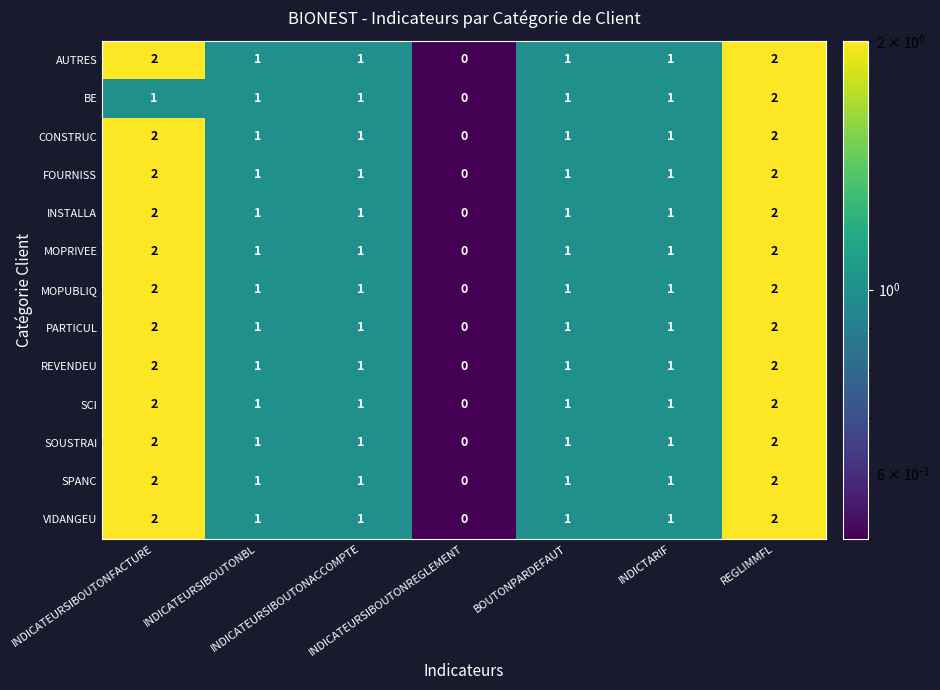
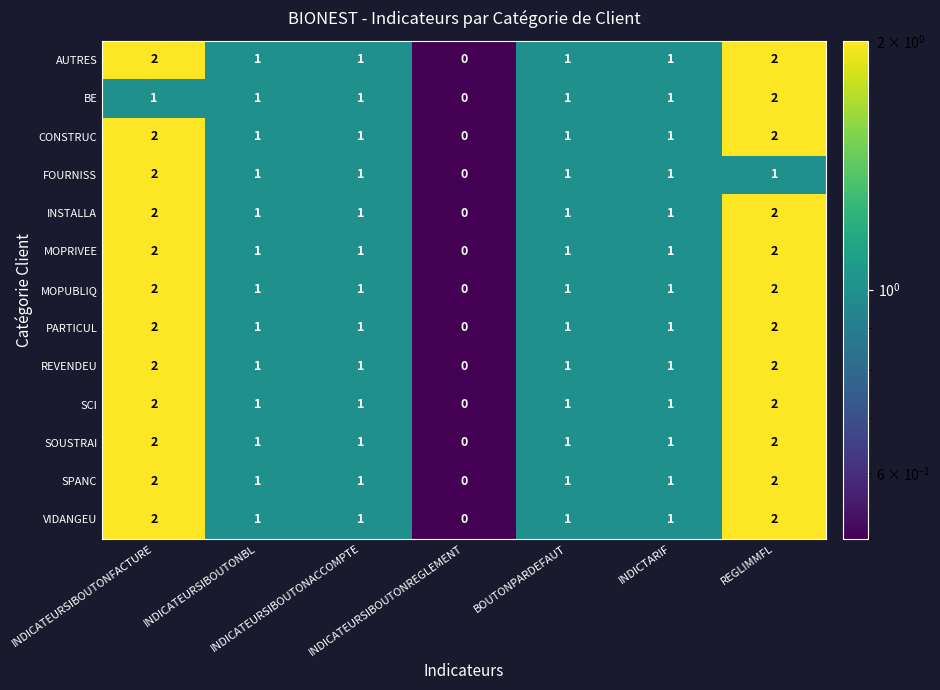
  {
    "AUTRES": {
      "INDICATEURSIBOUTONFACTURE": 2,
      "INDICATEURSIBOUTONBL": 1,
      "INDICATEURSIBOUTONACCOMPTE": 1,
      "INDICATEURSIBOUTONREGLEMENT": 0,
      "BOUTONPARDEFAUT": 1,
      "INDICTARIF": 1,
      "REGLIMMFL": 2
    },
    "BE": {
      "INDICATEURSIBOUTONFACTURE": 1,
      "INDICATEURSIBOUTONBL": 1,
      "INDICATEURSIBOUTONACCOMPTE": 1,
      "INDICATEURSIBOUTONREGLEMENT": 0,
      "BOUTONPARDEFAUT": 1,
      "INDICTARIF": 1,
      "REGLIMMFL": 2
    },
    "CONSTRUC": {
      "INDICATEURSIBOUTONFACTURE": 2,
      "INDICATEURSIBOUTONBL": 1,
      "INDICATEURSIBOUTONACCOMPTE": 1,
      "INDICATEURSIBOUTONREGLEMENT": 0,
      "BOUTONPARDEFAUT": 1,
      "INDICTARIF": 1,
      "REGLIMMFL": 2
    },
    "FOURNISS": {
      "INDICATEURSIBOUTONFACTURE": 2,
      "INDICATEURSIBOUTONBL": 1,
      "INDICATEURSIBOUTONACCOMPTE": 1,
      "INDICATEURSIBOUTONREGLEMENT": 0,
      "BOUTONPARDEFAUT": 1,
      "INDICTARIF": 1,
-     "REGLIMMFL": 2
+     "REGLIMMFL": 1
    },
    "INSTALLA": {
      "INDICATEURSIBOUTONFACTURE": 2,
      "INDICATEURSIBOUTONBL": 1,
      "INDICATEURSIBOUTONACCOMPTE": 1,
      "INDICATEURSIBOUTONREGLEMENT": 0,
      "BOUTONPARDEFAUT": 1,
      "INDICTARIF": 1,
      "REGLIMMFL": 2
    },
    "MOPRIVEE": {
      "INDICATEURSIBOUTONFACTURE": 2,
      "INDICATEURSIBOUTONBL": 1,
      "INDICATEURSIBOUTONACCOMPTE": 1,
      "INDICATEURSIBOUTONREGLEMENT": 0,
      "BOUTONPARDEFAUT": 1,
      "INDICTARIF": 1,
      "REGLIMMFL": 2
    },
    "MOPUBLIQ": {
      "INDICATEURSIBOUTONFACTURE": 2,
      "INDICATEURSIBOUTONBL": 1,
      "INDICATEURSIBOUTONACCOMPTE": 1,
      "INDICATEURSIBOUTONREGLEMENT": 0,
      "BOUTONPARDEFAUT": 1,
      "INDICTARIF": 1,
      "REGLIMMFL": 2
    },
    "PARTICUL": {
      "INDICATEURSIBOUTONFACTURE": 2,
      "INDICATEURSIBOUTONBL": 1,
      "INDICATEURSIBOUTONACCOMPTE": 1,
      "INDICATEURSIBOUTONREGLEMENT": 0,
      "BOUTONPARDEFAUT": 1,
      "INDICTARIF": 1,
      "REGLIMMFL": 2
    },
    "REVENDEU": {
      "INDICATEURSIBOUTONFACTURE": 2,
      "INDICATEURSIBOUTONBL": 1,
      "INDICATEURSIBOUTONACCOMPTE": 1,
      "INDICATEURSIBOUTONREGLEMENT": 0,
      "BOUTONPARDEFAUT": 1,
      "INDICTARIF": 1,
      "REGLIMMFL": 2
    },
    "SCI": {
      "INDICATEURSIBOUTONFACTURE": 2,
      "INDICATEURSIBOUTONBL": 1,
      "INDICATEURSIBOUTONACCOMPTE": 1,
      "INDICATEURSIBOUTONREGLEMENT": 0,
      "BOUTONPARDEFAUT": 1,
      "INDICTARIF": 1,
      "REGLIMMFL": 2
    },
    "SOUSTRAI": {
      "INDICATEURSIBOUTONFACTURE": 2,
      "INDICATEURSIBOUTONBL": 1,
      "INDICATEURSIBOUTONACCOMPTE": 1,
      "INDICATEURSIBOUTONREGLEMENT": 0,
      "BOUTONPARDEFAUT": 1,
      "INDICTARIF": 1,
      "REGLIMMFL": 2
    },
    "SPANC": {
      "INDICATEURSIBOUTONFACTURE": 2,
      "INDICATEURSIBOUTONBL": 1,
      "INDICATEURSIBOUTONACCOMPTE": 1,
      "INDICATEURSIBOUTONREGLEMENT": 0,
      "BOUTONPARDEFAUT": 1,
      "INDICTARIF": 1,
      "REGLIMMFL": 2
    },
    "VIDANGEU": {
      "INDICATEURSIBOUTONFACTURE": 2,
      "INDICATEURSIBOUTONBL": 1,
      "INDICATEURSIBOUTONACCOMPTE": 1,
      "INDICATEURSIBOUTONREGLEMENT": 0,
      "BOUTONPARDEFAUT": 1,
      "INDICTARIF": 1,
      "REGLIMMFL": 2
    }
  }
